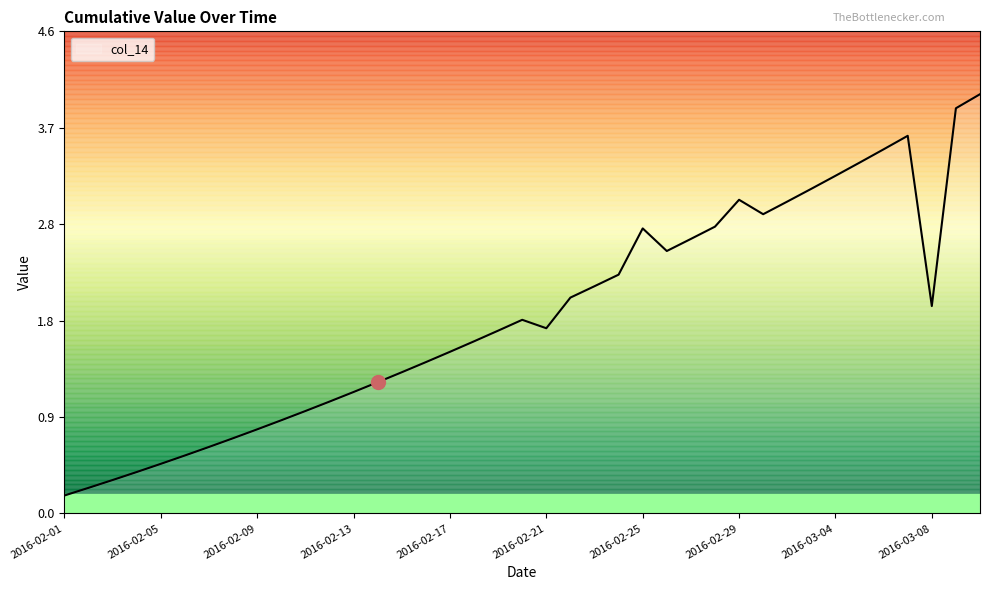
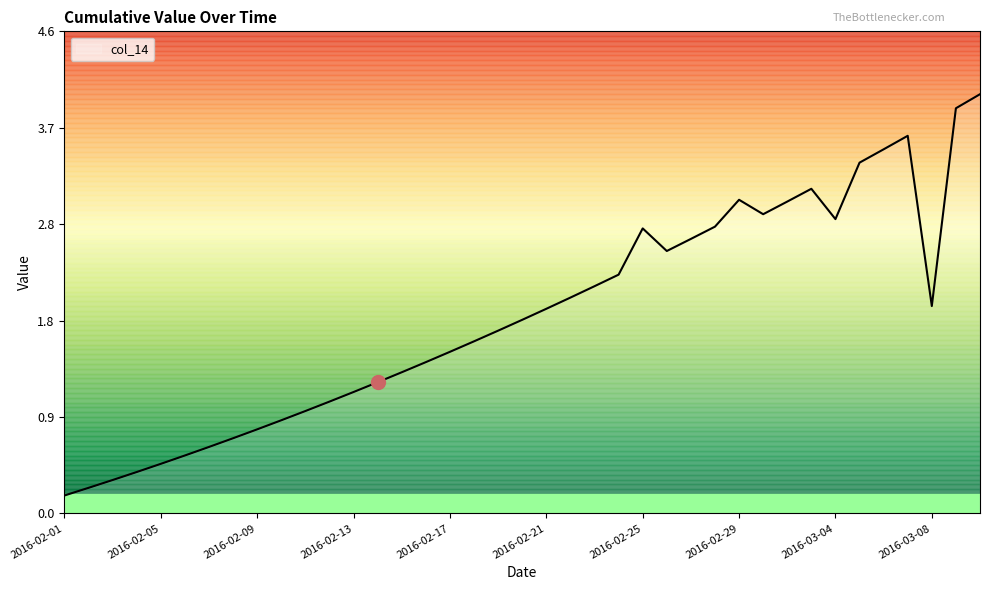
  {
    "col_14": {
      "2016-02-01": 0.17,
      "2016-02-05": 0.47,
      "2016-02-09": 0.80,
      "2016-02-13": 1.16,
      "2016-02-17": 1.55,
-     "2016-02-21": 1.77,
+     "2016-02-21": 1.96,
      "2016-02-25": 2.73,
      "2016-02-29": 3.00,
-     "2016-03-04": 3.23,
+     "2016-03-04": 2.82,
      "2016-03-08": 1.98
    }
  }
